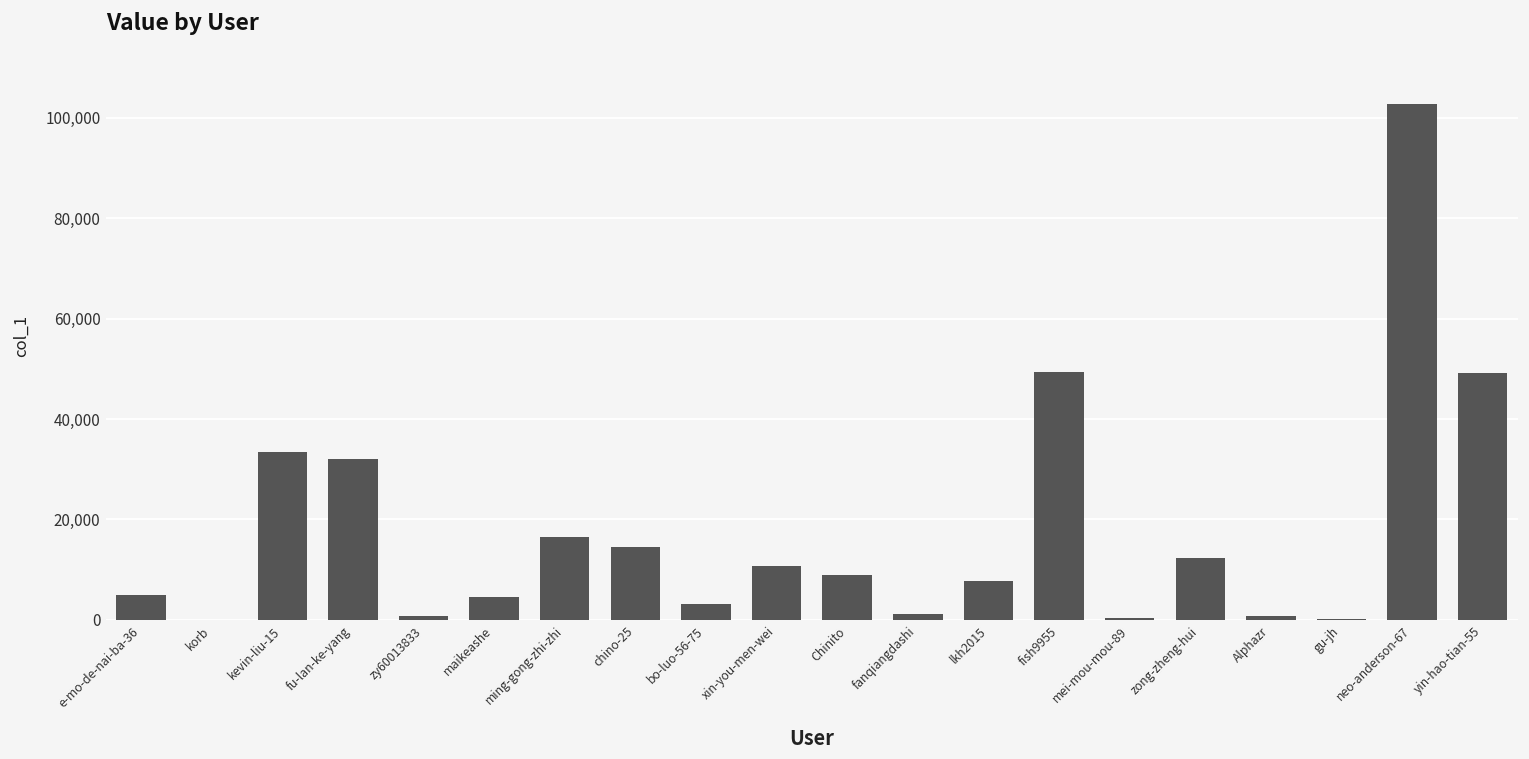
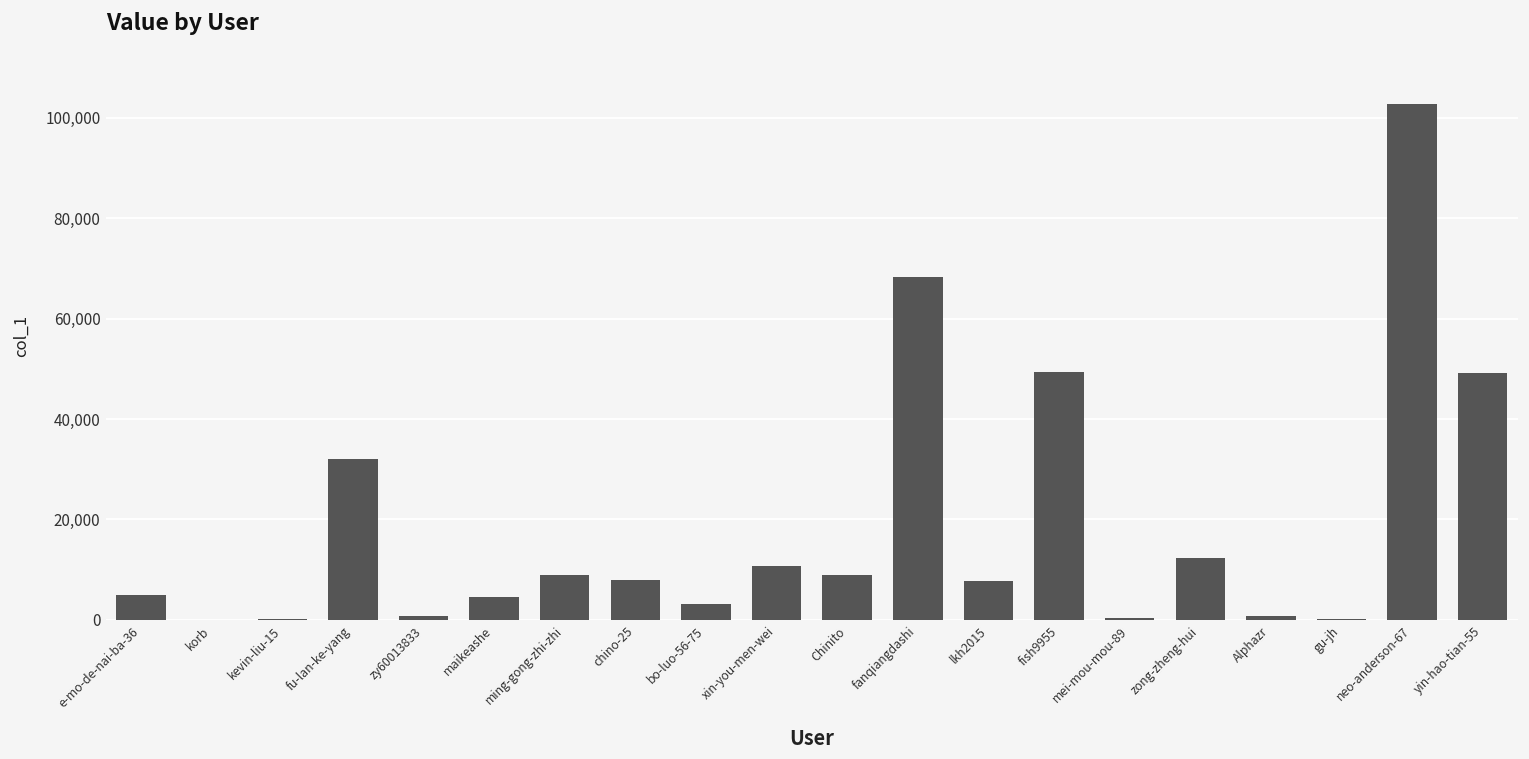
  {
    "e-mo-de-nai-ba-36": "5,000",
-   "kevin-liu-15": "33,000",
+   "kevin-liu-15": "0",
    "fu-lan-ke-yang": "32,000",
    "zy60013833": "1,000",
    "maikeashe": "5,000",
-   "ming-gong-zhi-zhi": "16,000",
-   "chino-25": "14,000",
+   "ming-gong-zhi-zhi": "9,000",
+   "chino-25": "8,000",
    "bo-luo-56-75": "3,000",
    "xin-you-men-wei": "11,000",
    "Chinito": "9,000",
-   "fanqiangdashi": "1,000",
+   "fanqiangdashi": "68,000",
    "lkh2015": "8,000",
    "fish9955": "49,000",
    "zong-zheng-hui": "12,000",
    "Alphazr": "1,000",
    "neo-anderson-67": "103,000",
    "yin-hao-tian-55": "49,000"
  }
